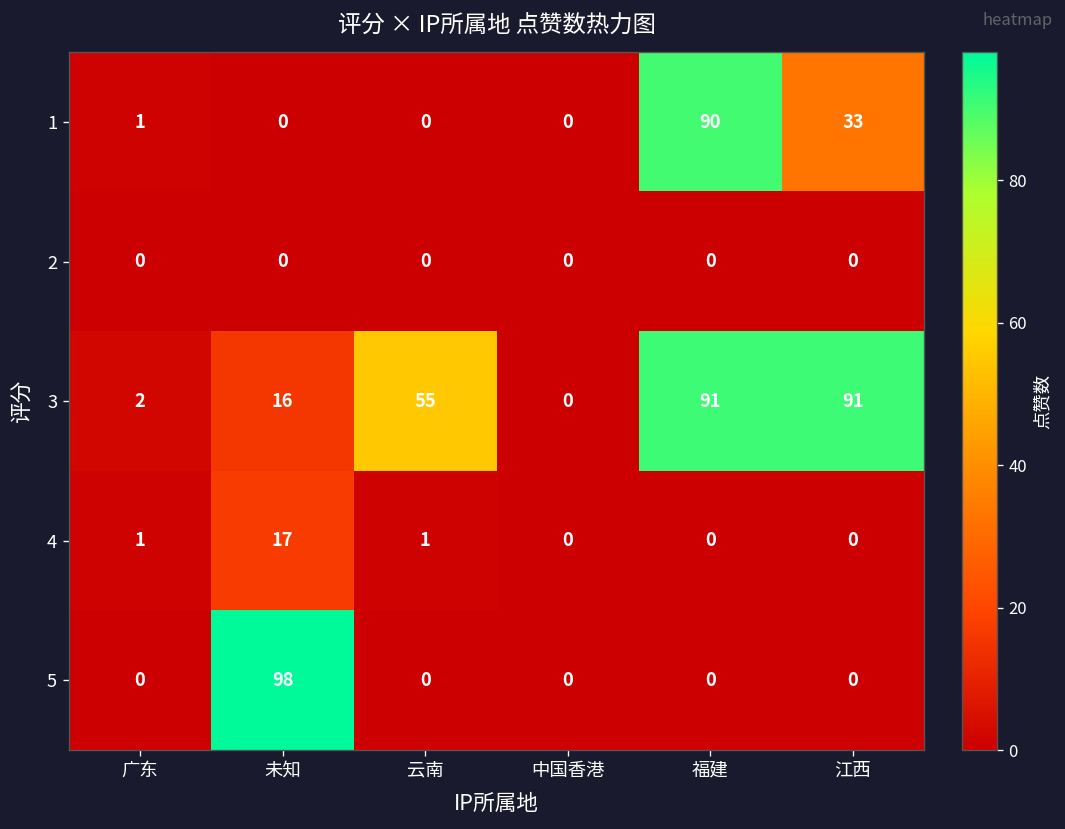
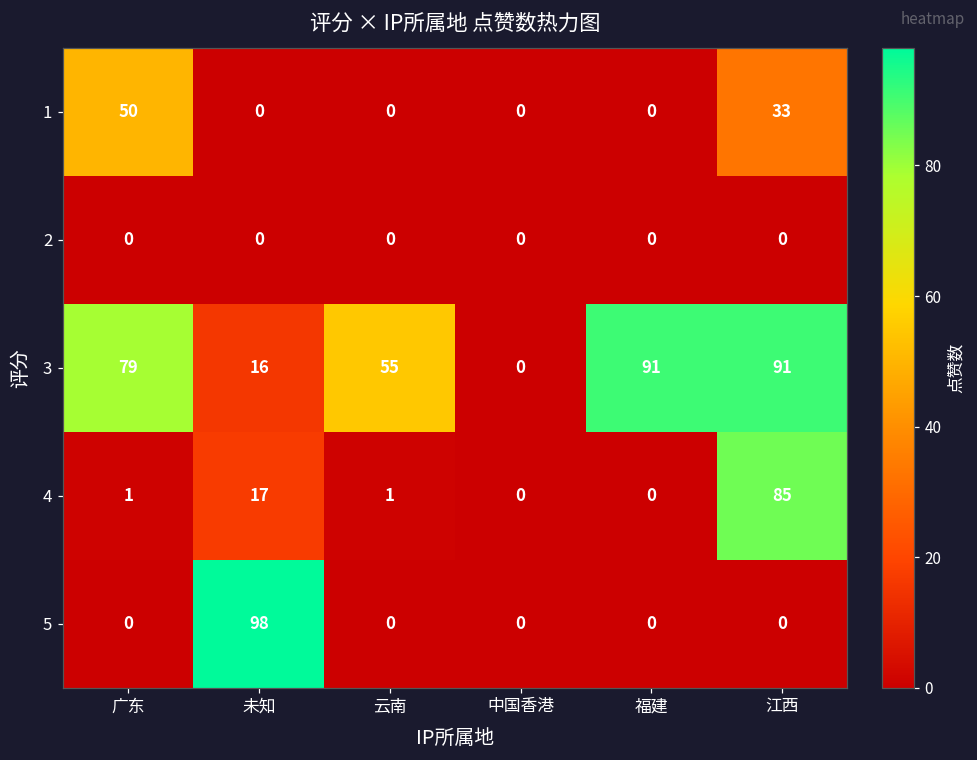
  {
    "1": {
-     "广东": 1,
+     "广东": 50,
      "未知": 0,
      "云南": 0,
      "中国香港": 0,
-     "福建": 90,
+     "福建": 0,
      "江西": 33
    },
    "2": {
      "广东": 0,
      "未知": 0,
      "云南": 0,
      "中国香港": 0,
      "福建": 0,
      "江西": 0
    },
    "3": {
-     "广东": 2,
+     "广东": 79,
      "未知": 16,
      "云南": 55,
      "中国香港": 0,
      "福建": 91,
      "江西": 91
    },
    "4": {
      "广东": 1,
      "未知": 17,
      "云南": 1,
      "中国香港": 0,
      "福建": 0,
-     "江西": 0
+     "江西": 85
    },
    "5": {
      "广东": 0,
      "未知": 98,
      "云南": 0,
      "中国香港": 0,
      "福建": 0,
      "江西": 0
    }
  }
